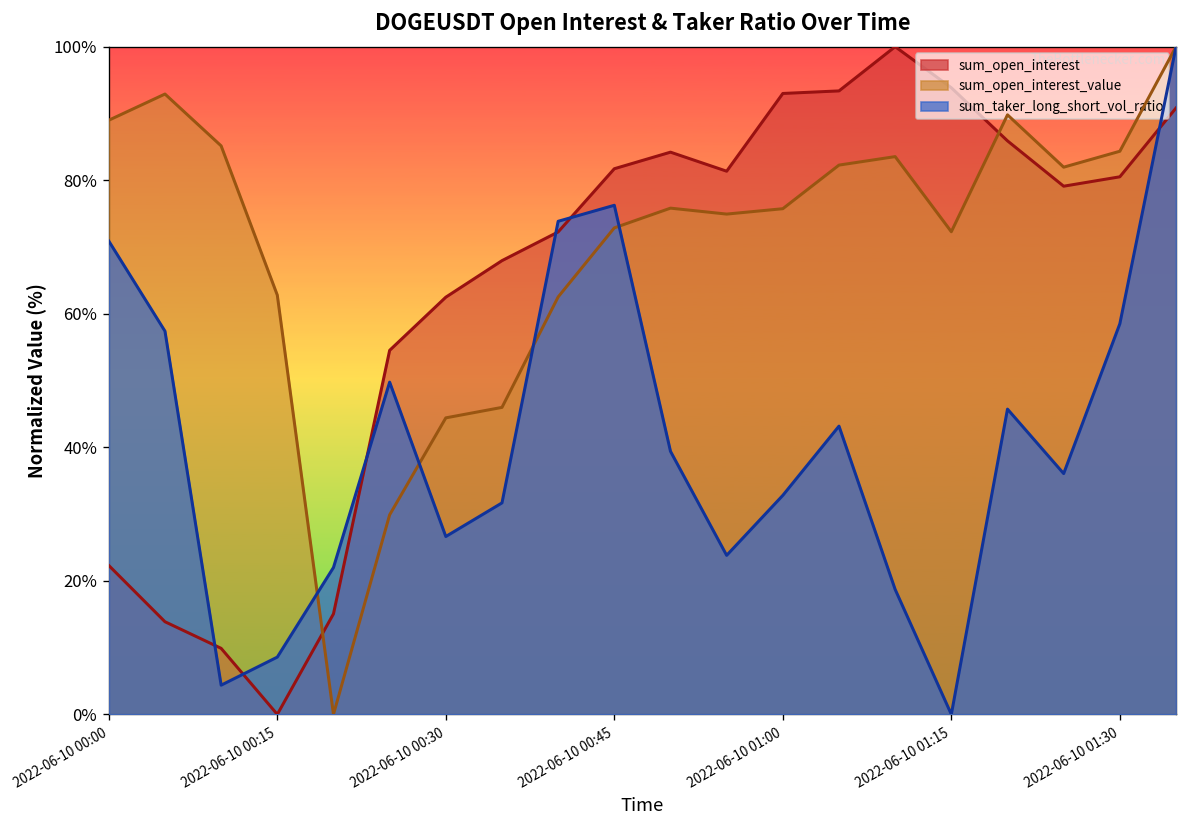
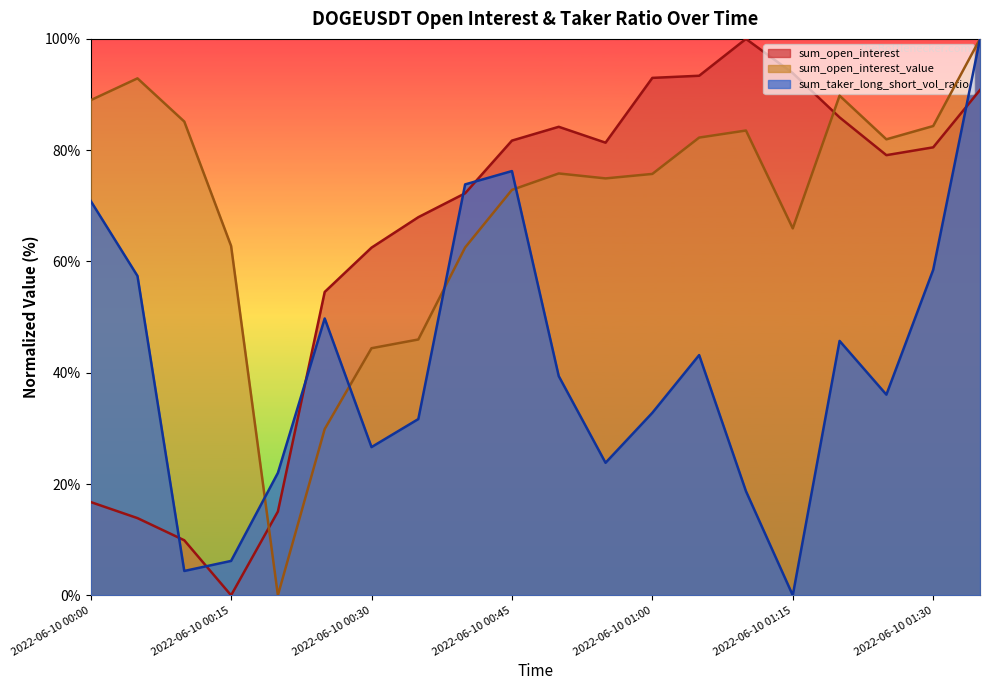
  {
    "sum_open_interest": {
-     "2022-06-10 00:00": "22%",
+     "2022-06-10 00:00": "17%",
      "2022-06-10 00:15": "0%",
      "2022-06-10 00:30": "62%",
      "2022-06-10 00:45": "82%",
      "2022-06-10 01:00": "93%",
      "2022-06-10 01:30": "81%"
    },
    "sum_open_interest_value": {
      "2022-06-10 00:00": "89%",
      "2022-06-10 00:15": "63%",
      "2022-06-10 00:30": "44%",
      "2022-06-10 00:45": "73%",
      "2022-06-10 01:00": "76%",
-     "2022-06-10 01:15": "72%",
+     "2022-06-10 01:15": "66%",
      "2022-06-10 01:30": "84%"
    },
    "sum_taker_long_short_vol_ratio": {
      "2022-06-10 00:00": "71%",
-     "2022-06-10 00:15": "9%",
+     "2022-06-10 00:15": "6%",
      "2022-06-10 00:30": "27%",
      "2022-06-10 00:45": "76%",
      "2022-06-10 01:00": "33%",
      "2022-06-10 01:15": "0%",
      "2022-06-10 01:30": "58%"
    }
  }
